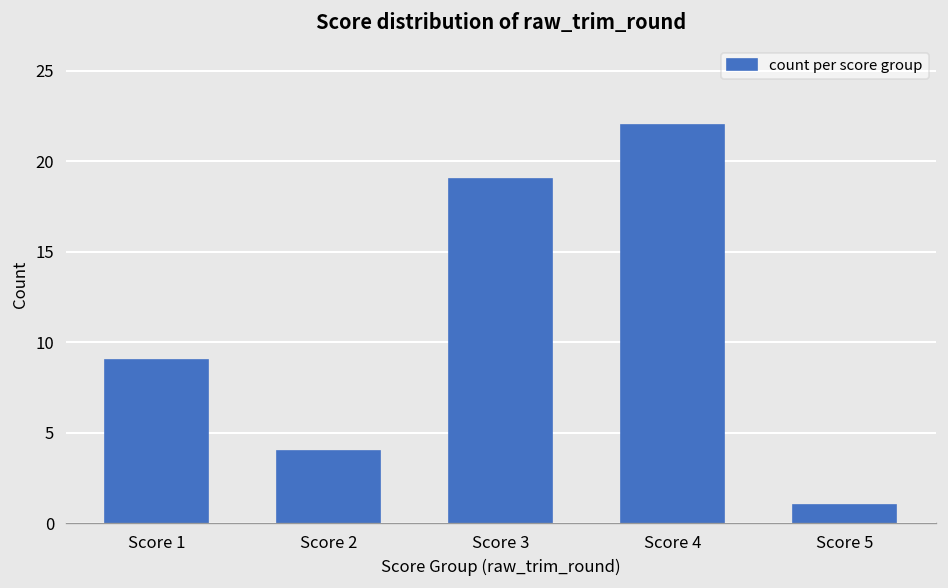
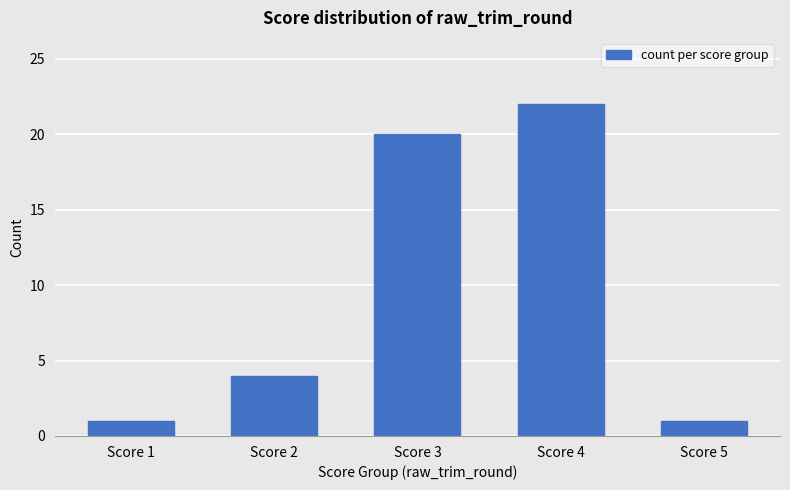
  {
-   "Score 1": 9,
+   "Score 1": 1,
    "Score 2": 4,
-   "Score 3": 19,
+   "Score 3": 20,
    "Score 4": 22,
    "Score 5": 1
  }
